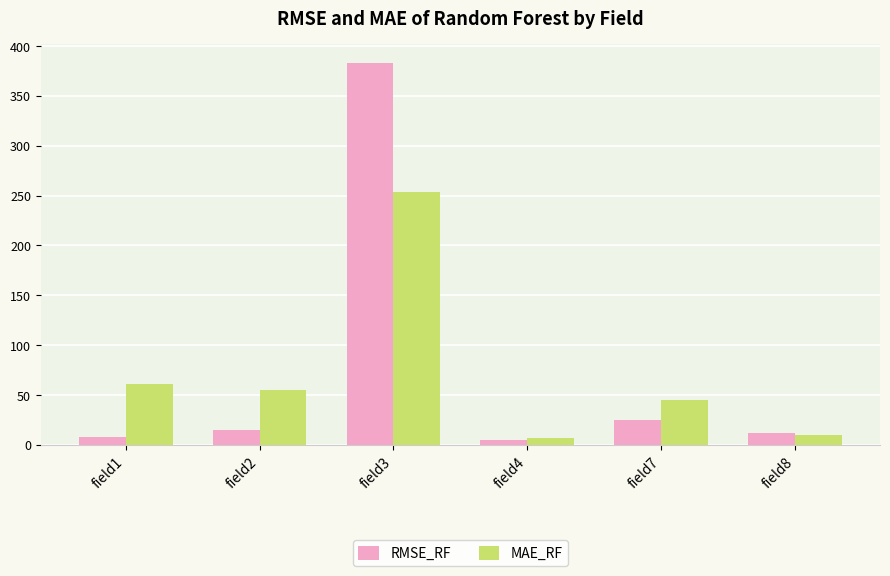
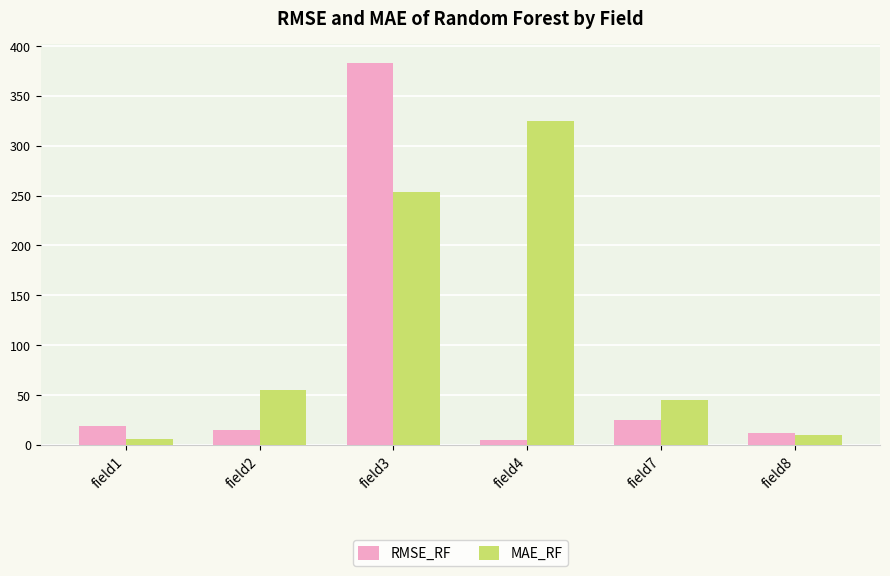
  {
    "RMSE_RF": {
-     "field1": 10,
+     "field1": 20,
      "field2": 10,
      "field3": 380,
      "field4": 10,
      "field7": 20,
      "field8": 10
    },
    "MAE_RF": {
-     "field1": 60,
+     "field1": 10,
      "field2": 50,
      "field3": 250,
-     "field4": 10,
+     "field4": 330,
      "field7": 50,
      "field8": 10
    }
  }
